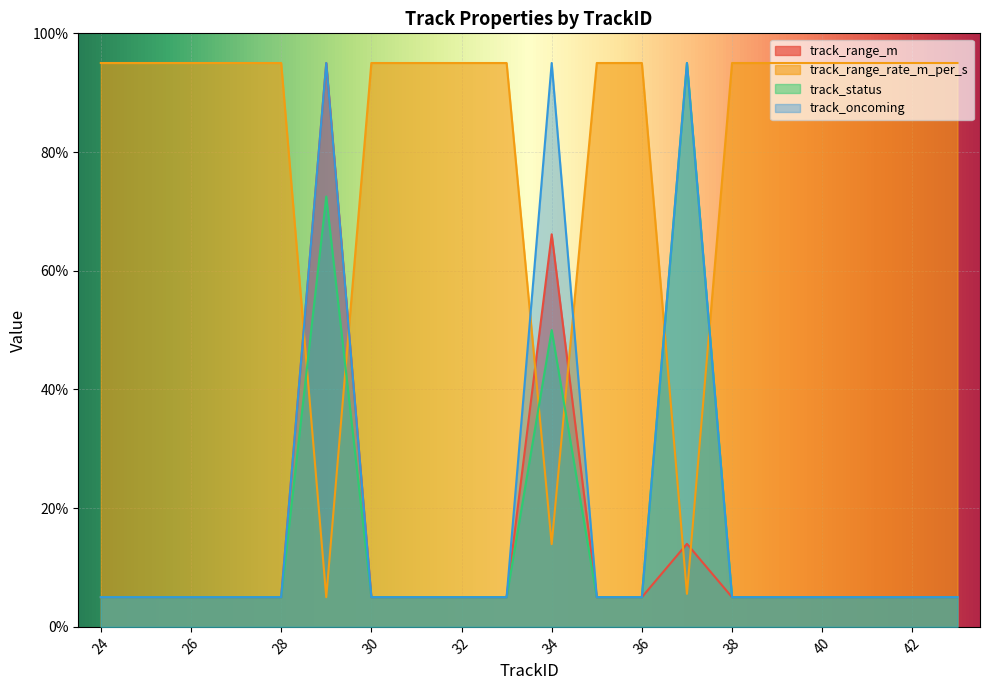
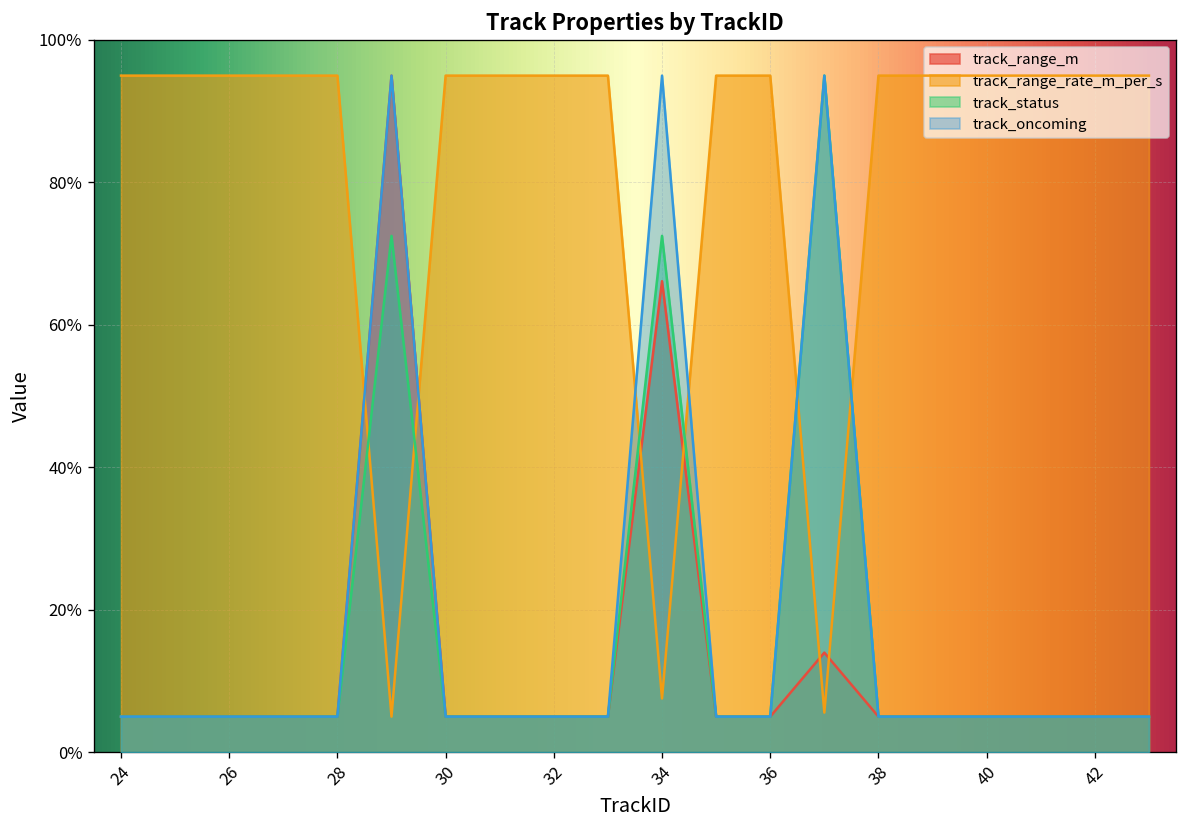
  {
    "track_range_m": {
      "34": "66%"
    },
    "track_range_rate_m_per_s": {
      "24": "95%",
      "26": "95%",
      "28": "95%",
      "30": "95%",
      "32": "95%",
-     "34": "14%",
+     "34": "8%",
      "36": "95%",
      "38": "95%"
    },
    "track_status": {
-     "34": "50%"
+     "34": "73%"
    },
    "track_oncoming": {
      "34": "95%"
    }
  }
